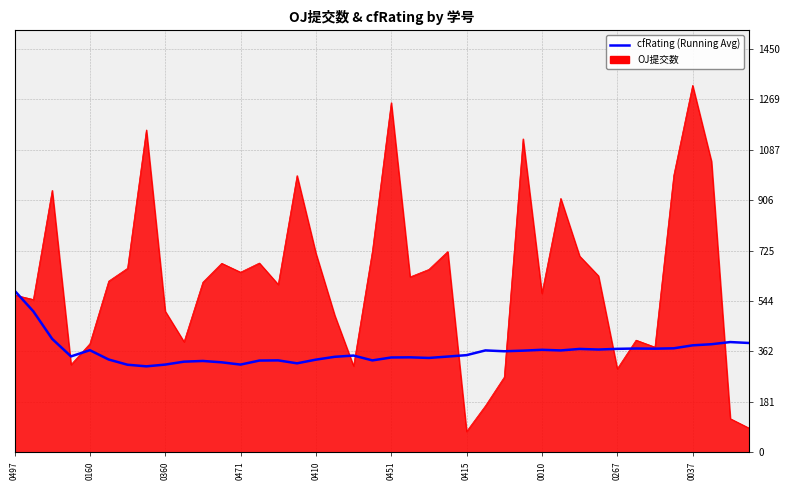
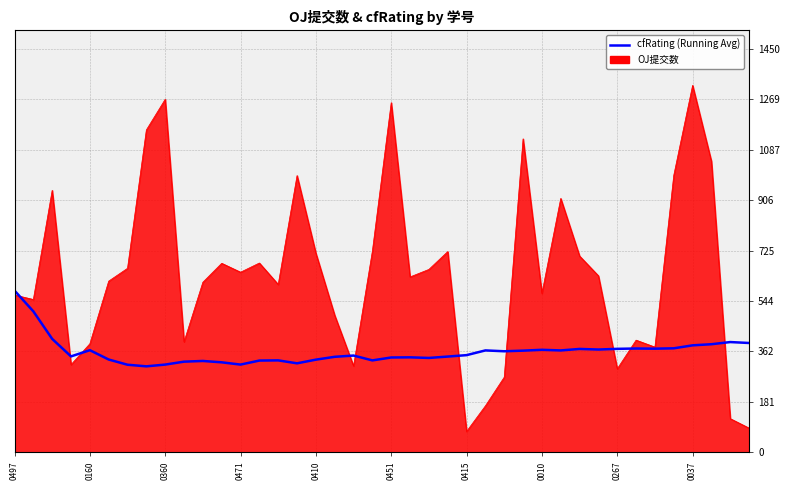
  {
    "OJ提交数": {
      "0497": 570,
      "0160": 390,
-     "0360": 510,
+     "0360": 1270,
      "0471": 650,
      "0410": 720,
      "0451": 1260,
      "0415": 80,
      "0010": 570,
      "0267": 300,
      "0037": 1320
    },
    "cfRating (Running Avg)": {
      "0497": 580,
      "0160": 370,
      "0360": 320,
      "0471": 320,
      "0410": 330,
      "0451": 340,
      "0415": 350,
      "0010": 370,
      "0267": 370,
      "0037": 380
    }
  }
